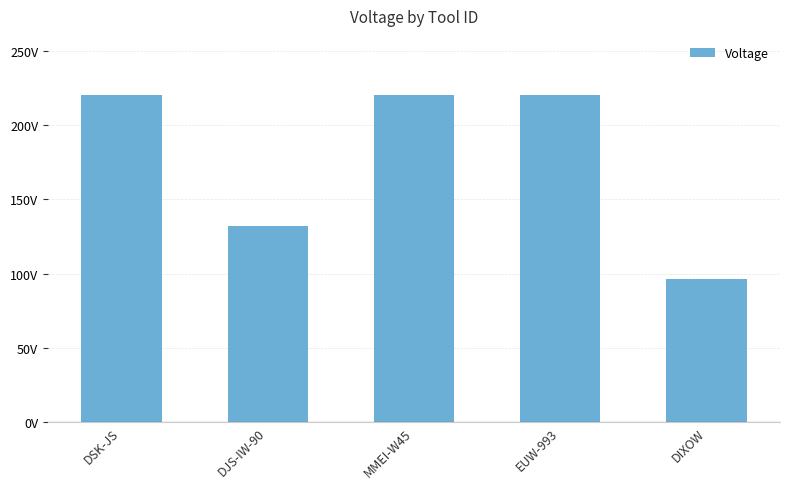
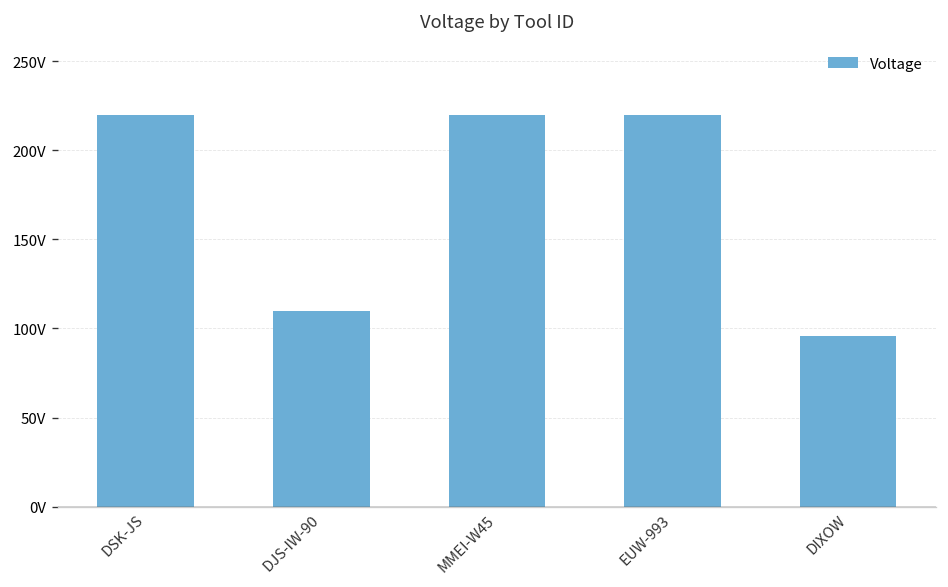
  {
    "DSK-JS": "220V",
-   "DJS-IW-90": "132V",
+   "DJS-IW-90": "110V",
    "MMEI-W45": "220V",
    "EUW-993": "220V",
    "DIXOW": "96V"
  }
